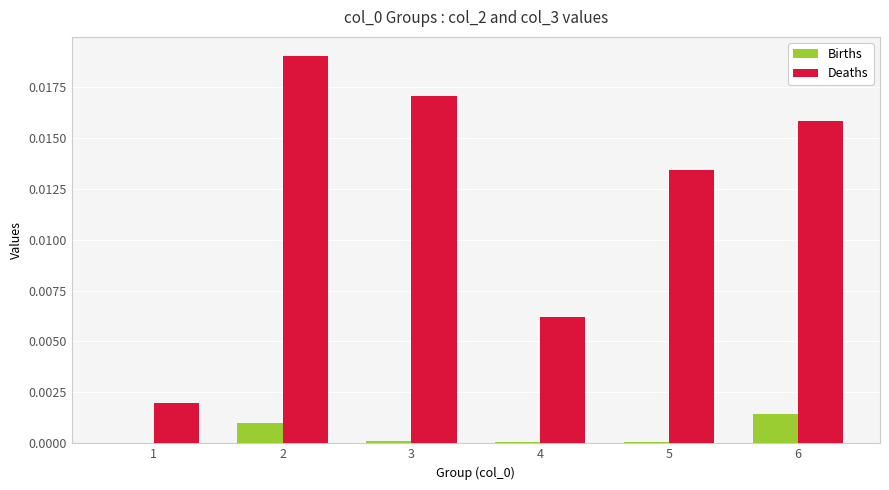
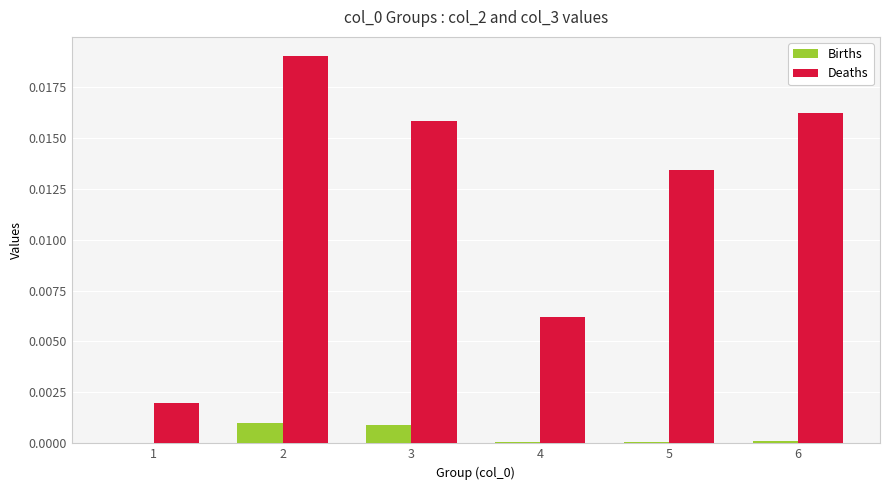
  {
    "Births": {
      "2": 0.0010,
-     "3": 0.0001,
-     "6": 0.0015
+     "3": 0.0009,
+     "6": 0.0001
    },
    "Deaths": {
      "1": 0.0020,
      "2": 0.0190,
-     "3": 0.0171,
+     "3": 0.0158,
      "4": 0.0062,
      "5": 0.0134,
-     "6": 0.0158
+     "6": 0.0162
    }
  }
